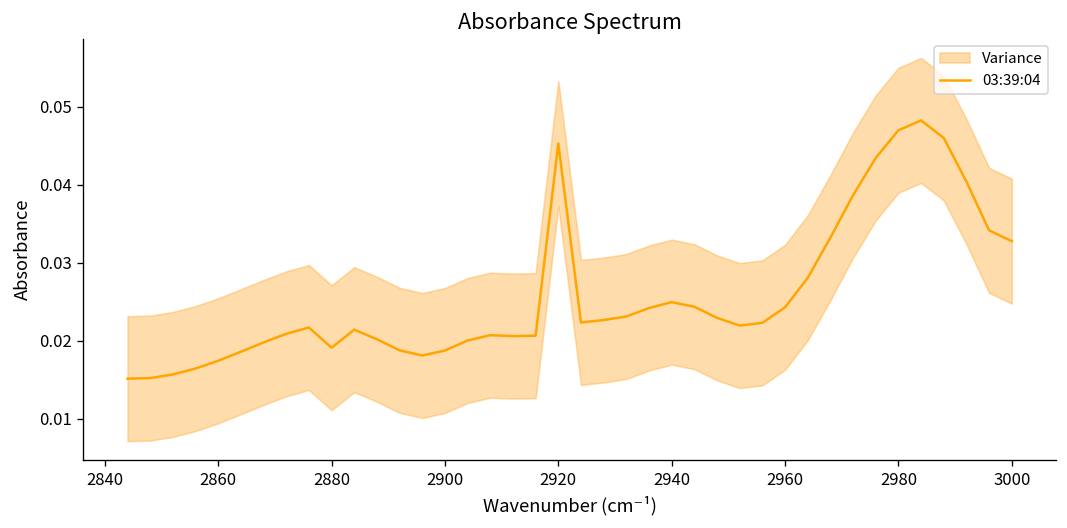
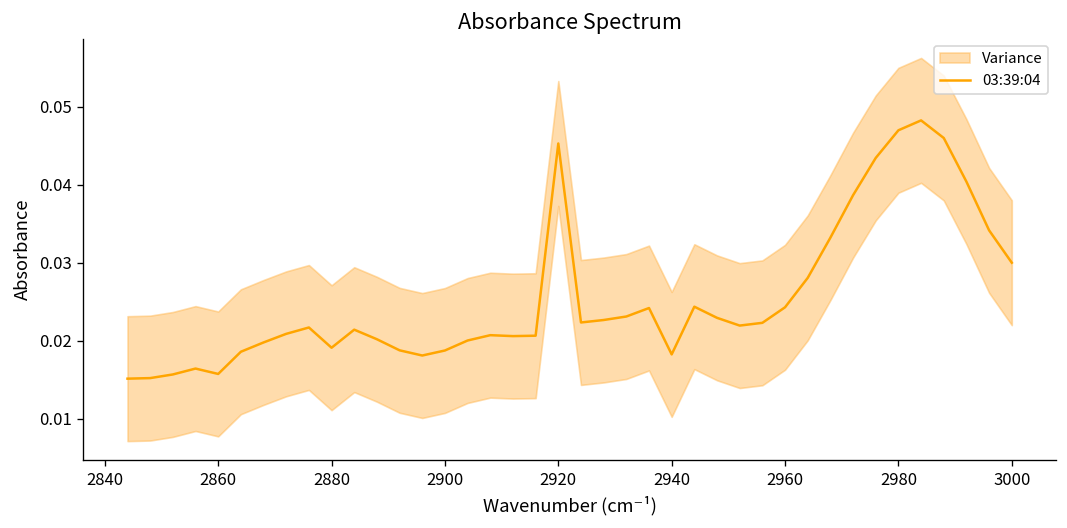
  {
    "03:39:04": {
-     "2860": 0.017,
+     "2860": 0.016,
      "2880": 0.019,
      "2900": 0.019,
      "2920": 0.045,
-     "2940": 0.025,
+     "2940": 0.018,
      "2960": 0.024,
      "2980": 0.047,
-     "3000": 0.033
+     "3000": 0.030
    }
  }
